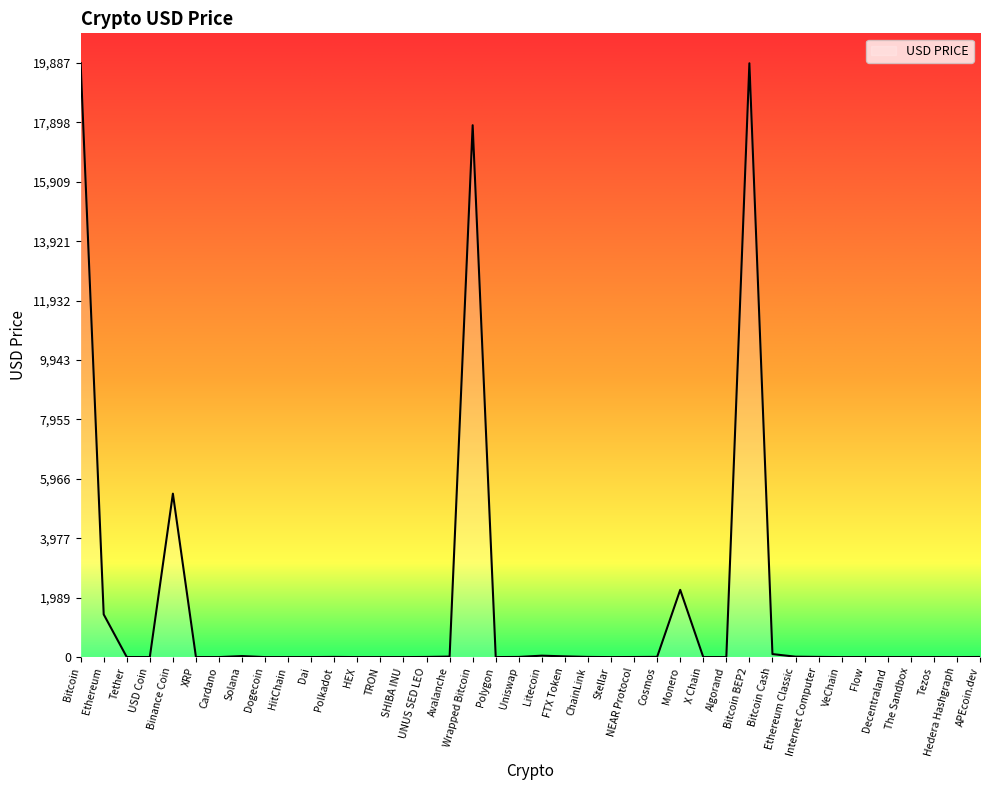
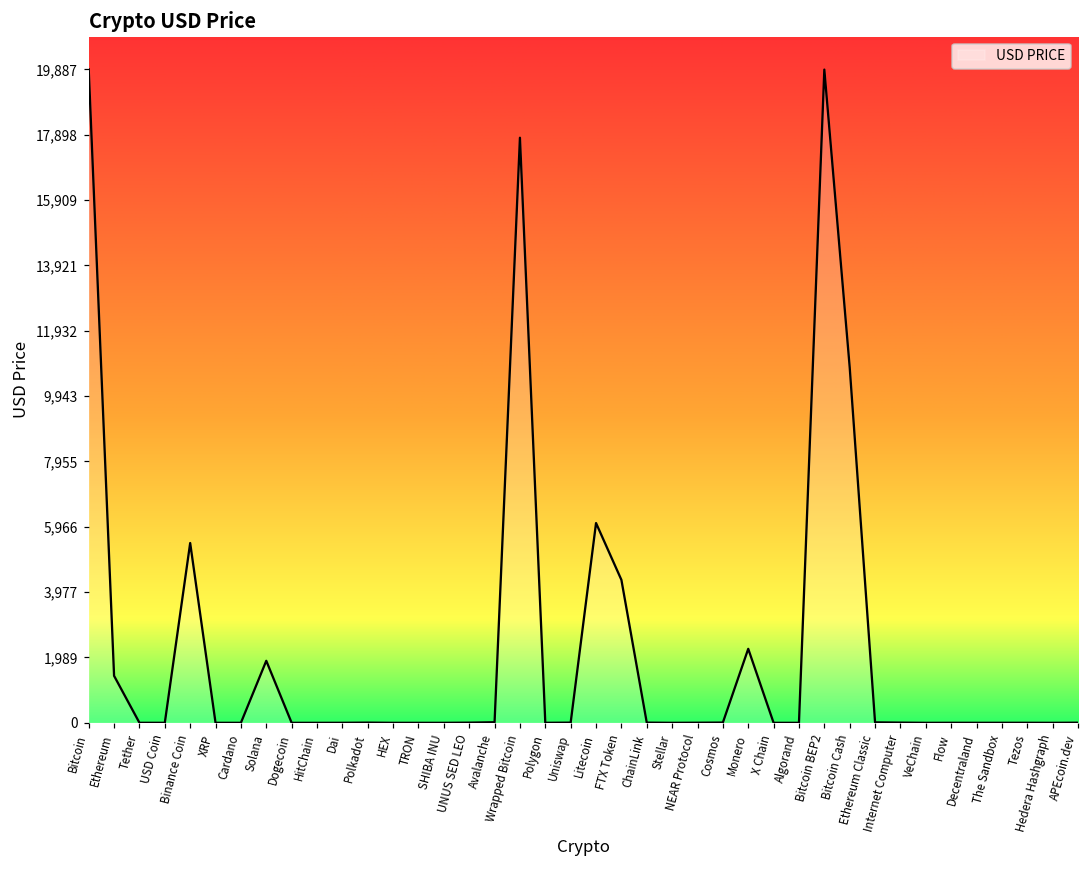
  {
    "Bitcoin": "19,900",
    "Ethereum": "1,400",
    "Tether": "0",
    "USD Coin": "0",
    "Binance Coin": "5,500",
    "XRP": "0",
    "Cardano": "0",
-   "Solana": "0",
+   "Solana": "1,900",
    "Dogecoin": "0",
    "HitChain": "0",
    "Dai": "0",
    "Polkadot": "0",
    "HEX": "0",
    "TRON": "0",
    "SHIBA INU": "0",
    "UNUS SED LEO": "0",
    "Avalanche": "0",
    "Wrapped Bitcoin": "17,800",
    "Polygon": "0",
    "Uniswap": "0",
-   "Litecoin": "0",
-   "FTX Token": "0",
+   "Litecoin": "6,100",
+   "FTX Token": "4,300",
    "ChainLink": "0",
    "Stellar": "0",
    "NEAR Protocol": "0",
    "Cosmos": "0",
    "Monero": "2,300",
    "X Chain": "0",
    "Algorand": "0",
    "Bitcoin BEP2": "19,900",
-   "Bitcoin Cash": "100",
+   "Bitcoin Cash": "10,800",
    "Ethereum Classic": "0",
    "Internet Computer": "0",
    "VeChain": "0",
    "Flow": "0",
    "Decentraland": "0",
    "The Sandbox": "0",
    "Tezos": "0",
    "Hedera Hashgraph": "0",
    "APEcoin.dev": "0"
  }
